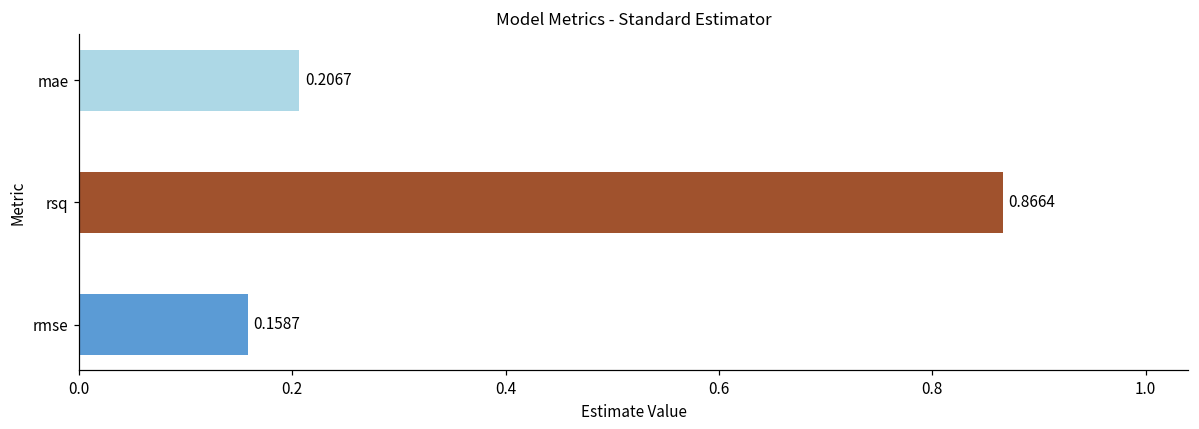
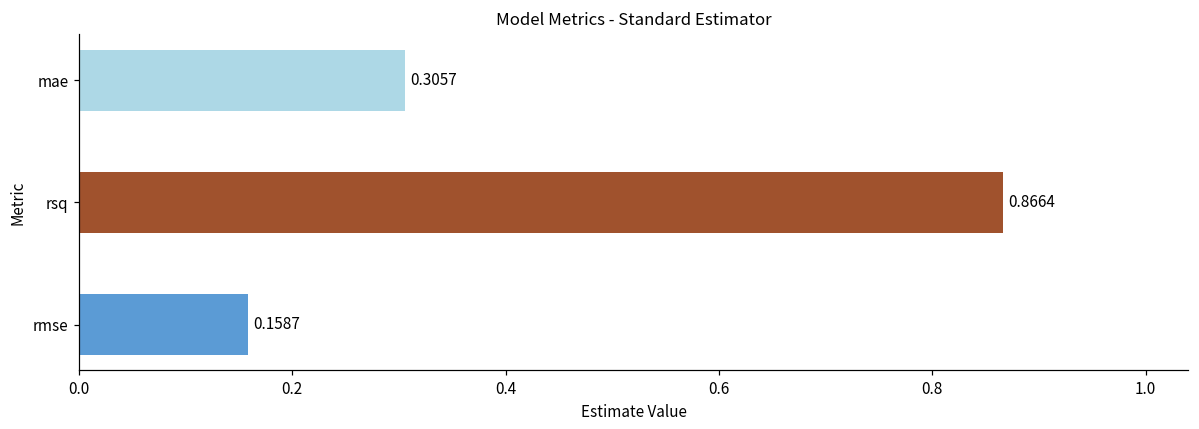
  {
-   "mae": 0.2067,
+   "mae": 0.3057,
    "rsq": 0.8664,
    "rmse": 0.1587
  }
